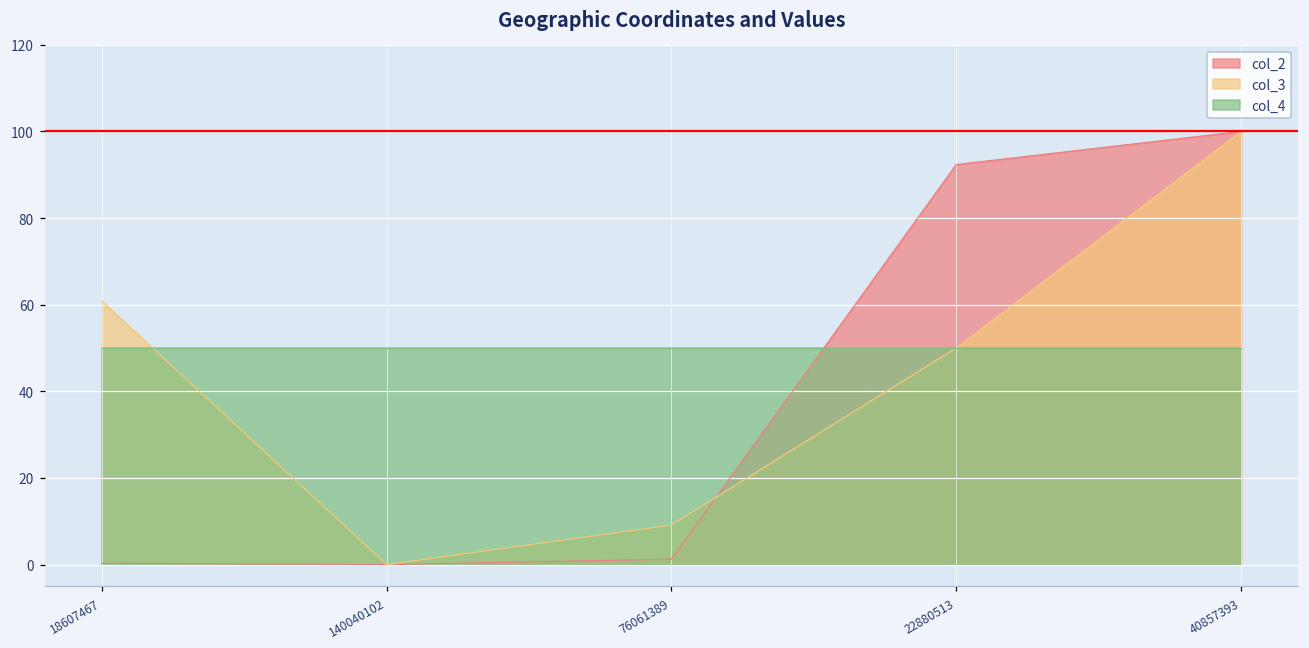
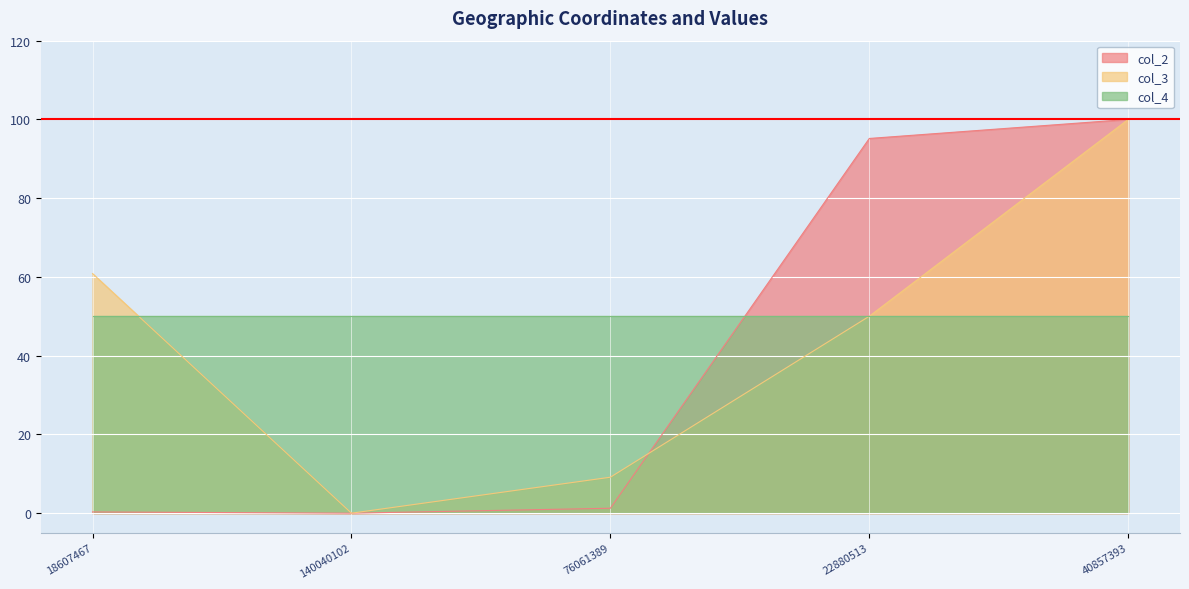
  {
    "col_2": {
      "18607467": 0,
      "76061389": 1,
-     "22880513": 92
+     "22880513": 95
    },
    "col_3": {
      "18607467": 61,
      "76061389": 9
    },
    "col_4": {
      "18607467": 50,
      "140040102": 50,
      "76061389": 50,
      "40857393": 50
    }
  }
